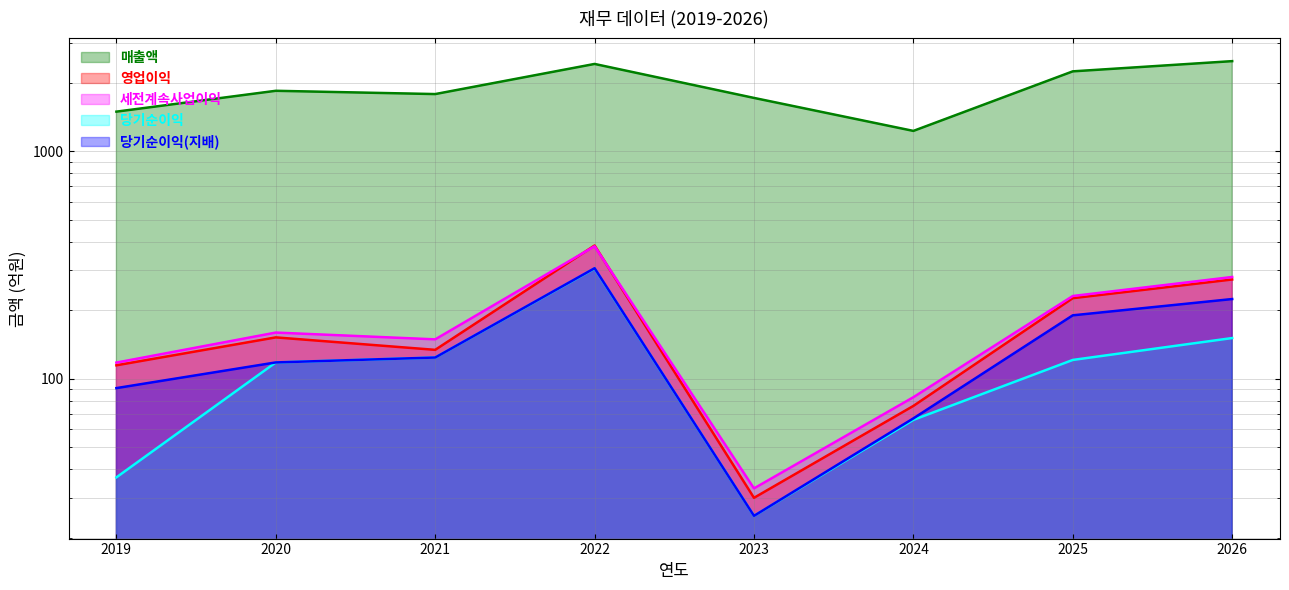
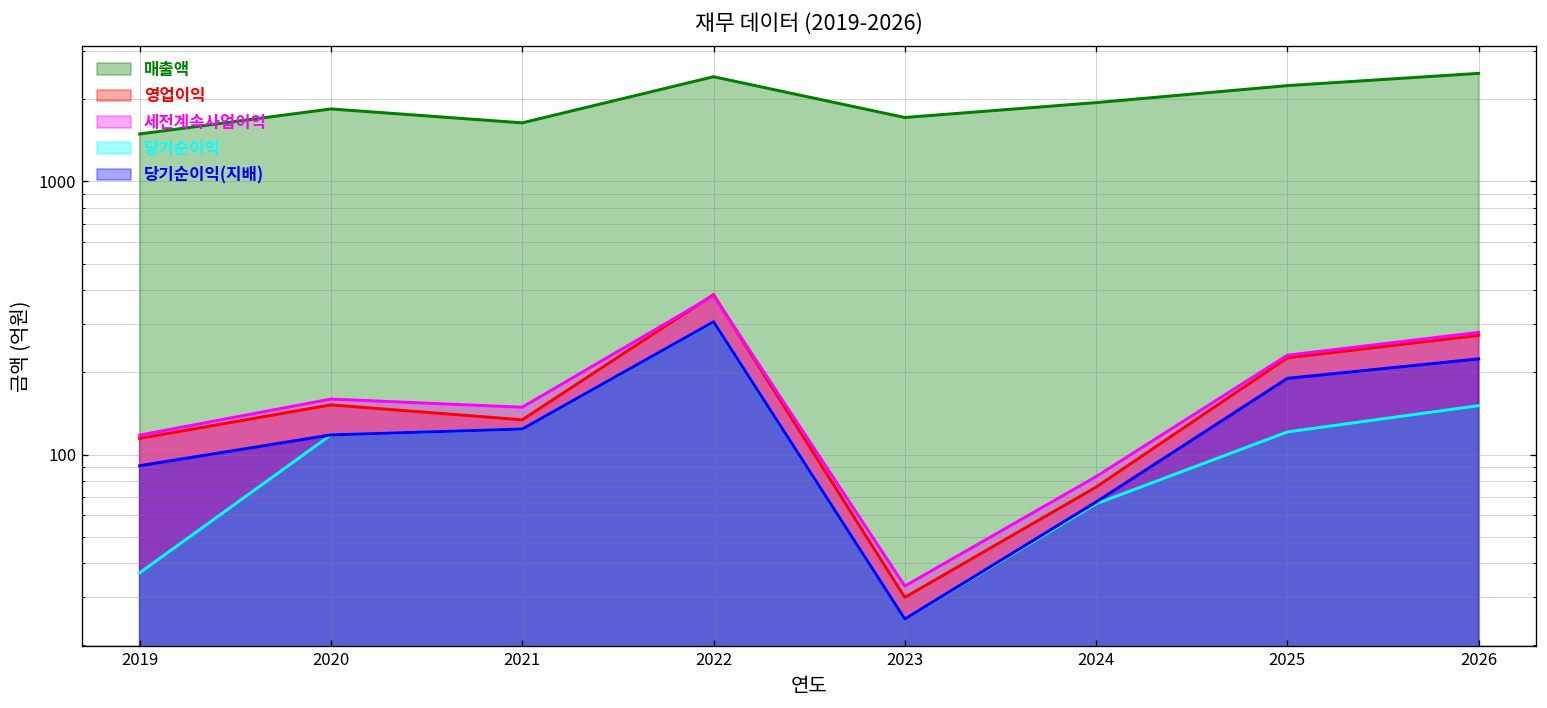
  {
    "매출액": {
      "2019": 1500,
      "2020": 1800,
-     "2021": 1800,
+     "2021": 1600,
      "2022": 2400,
      "2023": 1700,
-     "2024": 1200,
+     "2024": 1900,
      "2025": 2200,
      "2026": 2500
    },
    "영업이익": {
      "2019": 110,
      "2020": 150,
      "2021": 130,
      "2023": 30,
      "2024": 76
    },
    "세전계속사업이익": {
      "2019": 120,
      "2020": 160,
      "2021": 150,
      "2023": 33,
      "2024": 83
    },
    "당기순이익": {
      "2019": 37,
      "2025": 120,
      "2026": 150
    },
    "당기순이익(지배)": {
      "2019": 91,
      "2025": 190,
      "2026": 220
    }
  }
